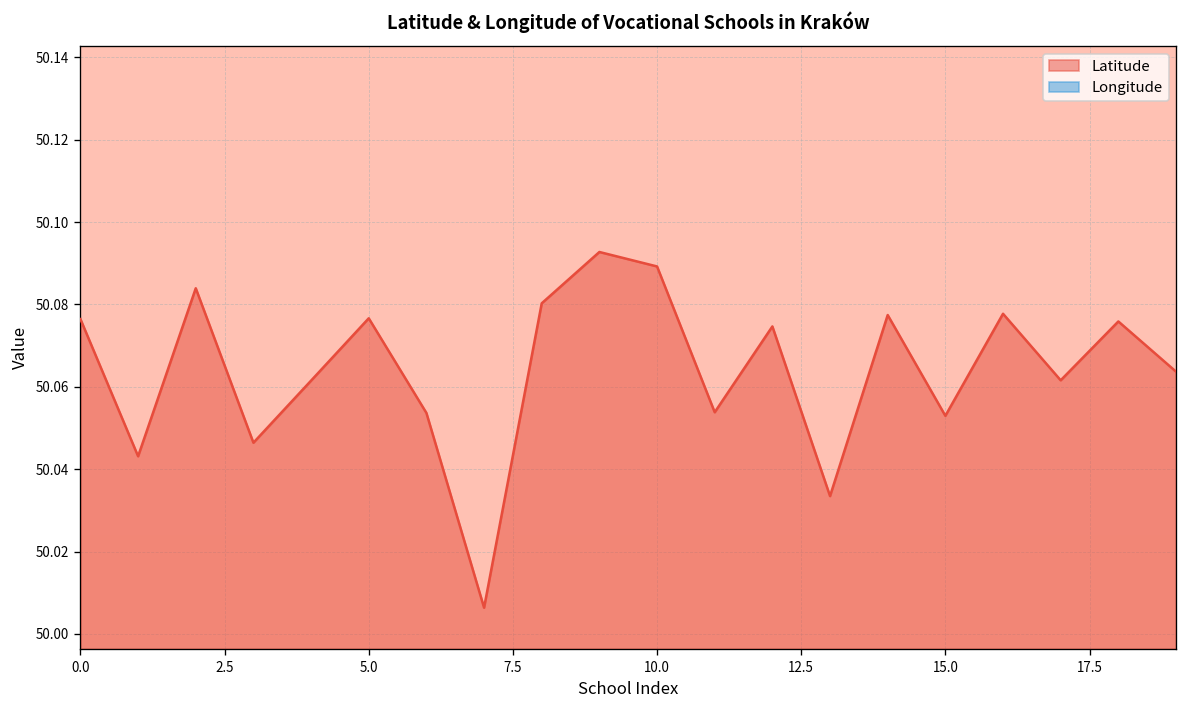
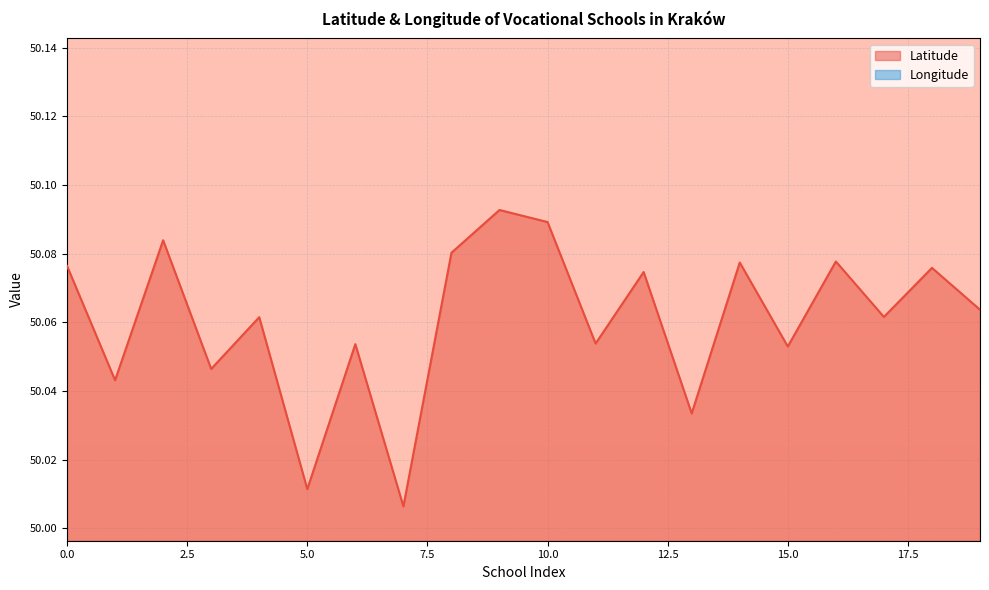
  {
    "Latitude": {
      "0.0": 50.076,
-     "5.0": 50.077,
+     "5.0": 50.011,
      "10.0": 50.089,
      "15.0": 50.053
    }
  }
